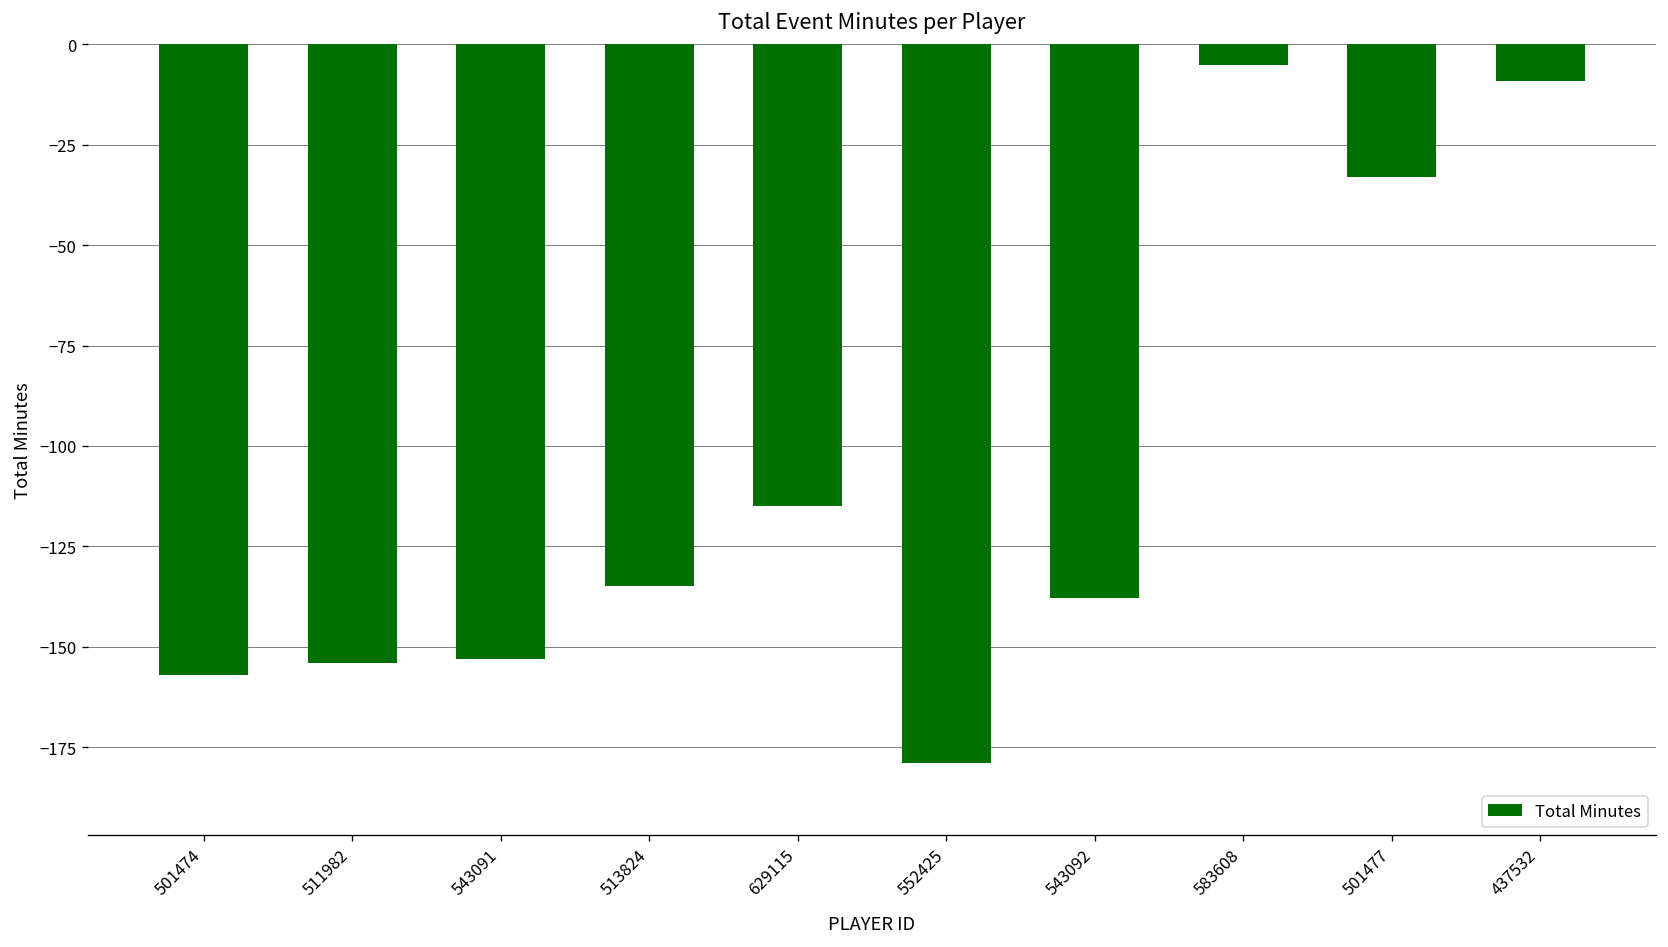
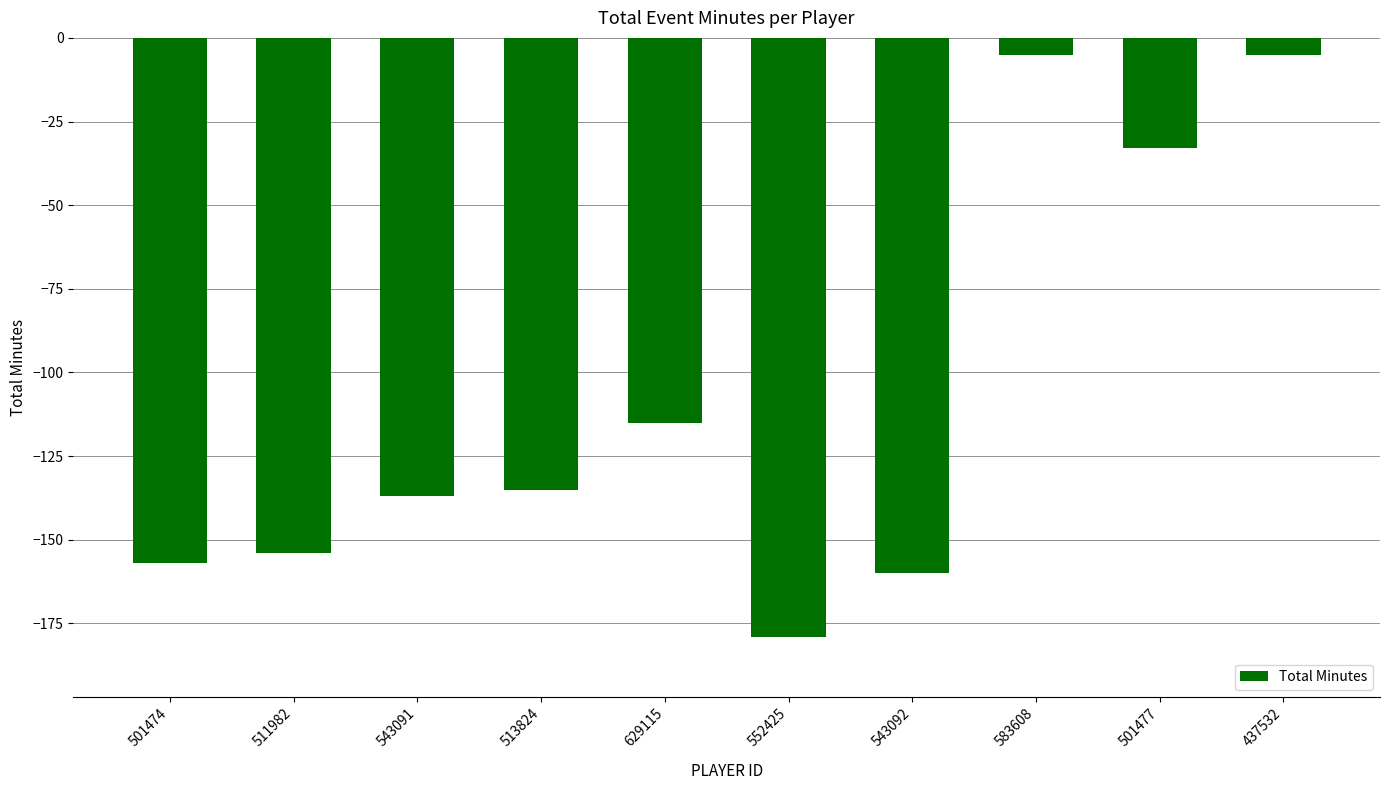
  {
    "501474": -157,
    "511982": -154,
-   "543091": -153,
+   "543091": -137,
    "513824": -135,
    "629115": -115,
    "552425": -179,
-   "543092": -138,
+   "543092": -160,
    "583608": -5,
    "501477": -33,
-   "437532": -9
+   "437532": -5
  }
